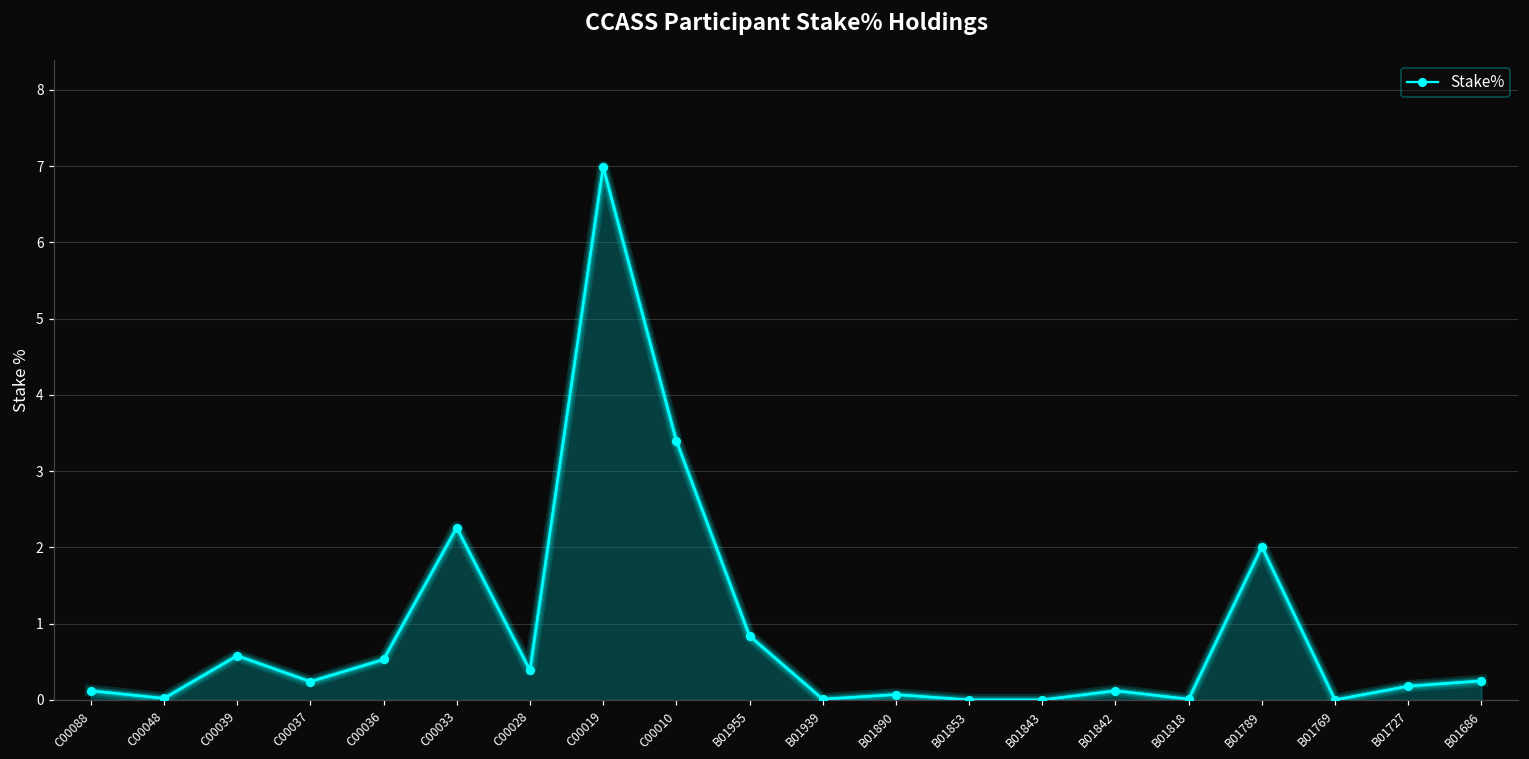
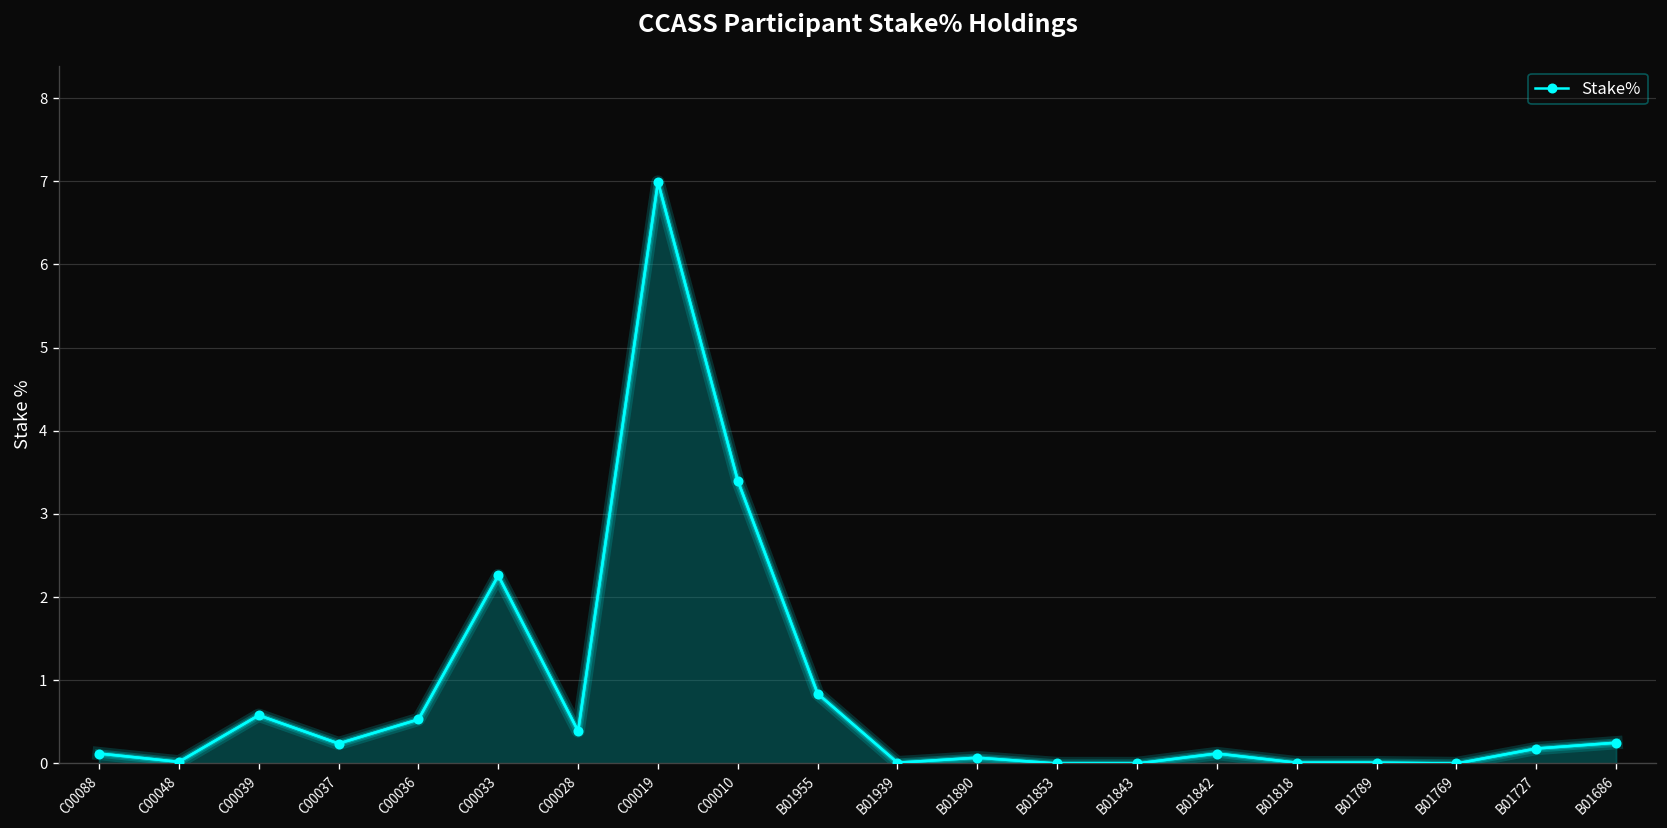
  {
    "C00088": 0.1,
    "C00048": 0.0,
    "C00039": 0.6,
    "C00037": 0.2,
    "C00036": 0.5,
    "C00033": 2.3,
    "C00028": 0.4,
    "C00019": 7.0,
    "C00010": 3.4,
    "B01955": 0.8,
    "B01939": 0.0,
    "B01890": 0.1,
    "B01853": 0.0,
    "B01843": 0.0,
    "B01842": 0.1,
    "B01818": 0.0,
-   "B01789": 2.0,
+   "B01789": 0.0,
    "B01769": 0.0,
    "B01727": 0.2,
    "B01686": 0.3
  }
